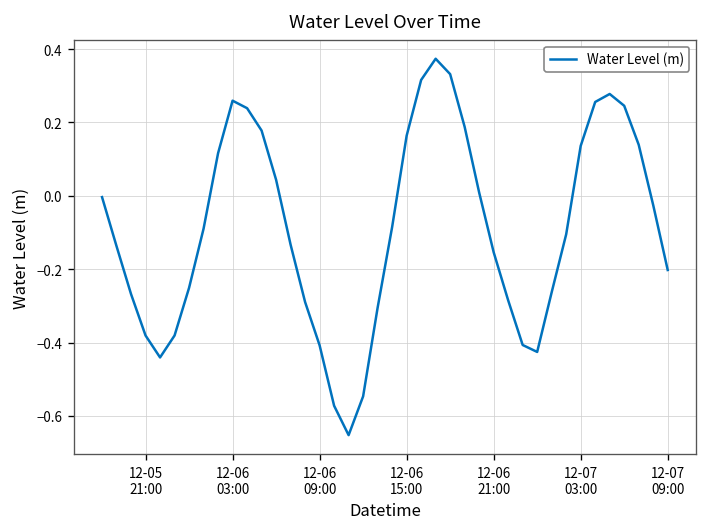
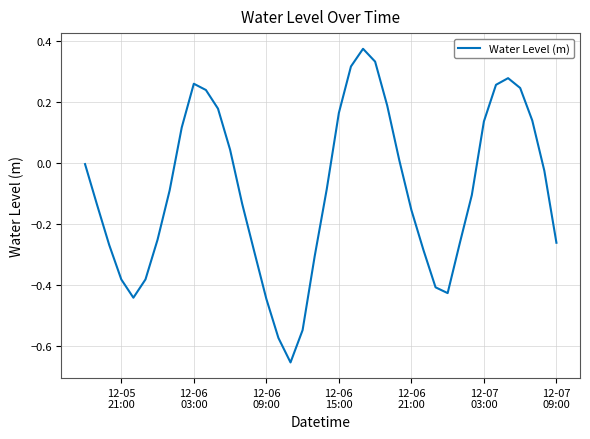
  {
    "12-05 21:00": -0.38,
    "12-06 03:00": 0.26,
-   "12-06 09:00": -0.41,
+   "12-06 09:00": -0.44,
    "12-06 15:00": 0.16,
    "12-06 21:00": -0.15,
    "12-07 03:00": 0.14,
-   "12-07 09:00": -0.20
+   "12-07 09:00": -0.26
  }
